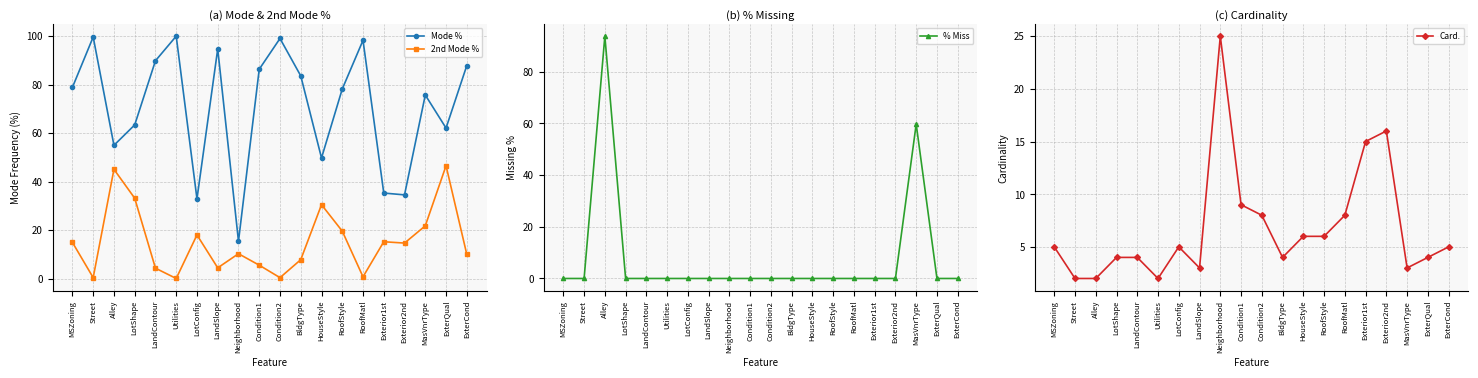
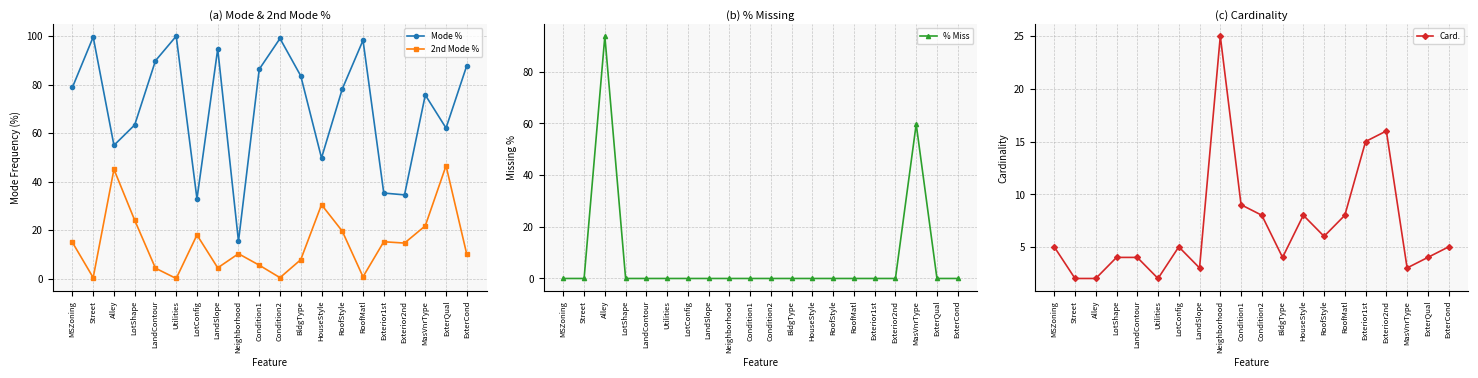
  {
    "(a) Mode & 2nd Mode %": {
      "Mode %": {
        "MSZoning": 79,
        "Street": 100,
        "Alley": 55,
        "LotShape": 63,
        "LandContour": 90,
        "Utilities": 100,
        "LotConfig": 33,
        "LandSlope": 95,
        "Neighborhood": 15,
        "Condition1": 86,
        "Condition2": 99,
        "BldgType": 84,
        "HouseStyle": 50,
        "RoofStyle": 78,
        "RoofMatl": 98,
        "Exterior1st": 35,
        "Exterior2nd": 35,
        "MasVnrType": 76,
        "ExterQual": 62,
        "ExterCond": 88
      },
      "2nd Mode %": {
        "MSZoning": 15,
        "Street": 0,
        "Alley": 45,
-       "LotShape": 33,
+       "LotShape": 24,
        "LandContour": 4,
        "Utilities": 0,
        "LotConfig": 18,
        "LandSlope": 4,
        "Neighborhood": 10,
        "Condition1": 6,
        "Condition2": 0,
        "BldgType": 8,
        "HouseStyle": 30,
        "RoofStyle": 20,
        "RoofMatl": 1,
        "Exterior1st": 15,
        "Exterior2nd": 15,
        "MasVnrType": 22,
        "ExterQual": 47,
        "ExterCond": 10
      }
    },
    "(b) % Missing": {
      "MSZoning": 0,
      "Street": 0,
      "Alley": 94,
      "LotShape": 0,
      "LandContour": 0,
      "Utilities": 0,
      "LotConfig": 0,
      "LandSlope": 0,
      "Neighborhood": 0,
      "Condition1": 0,
      "Condition2": 0,
      "BldgType": 0,
      "HouseStyle": 0,
      "RoofStyle": 0,
      "RoofMatl": 0,
      "Exterior1st": 0,
      "Exterior2nd": 0,
      "MasVnrType": 60,
      "ExterQual": 0,
      "ExterCond": 0
    },
    "(c) Cardinality": {
      "MSZoning": 5,
      "Street": 2,
      "Alley": 2,
      "LotShape": 4,
      "LandContour": 4,
      "Utilities": 2,
      "LotConfig": 5,
      "LandSlope": 3,
      "Neighborhood": 25,
      "Condition1": 9,
      "Condition2": 8,
      "BldgType": 4,
-     "HouseStyle": 6,
+     "HouseStyle": 8,
      "RoofStyle": 6,
      "RoofMatl": 8,
      "Exterior1st": 15,
      "Exterior2nd": 16,
      "MasVnrType": 3,
      "ExterQual": 4,
      "ExterCond": 5
    }
  }
